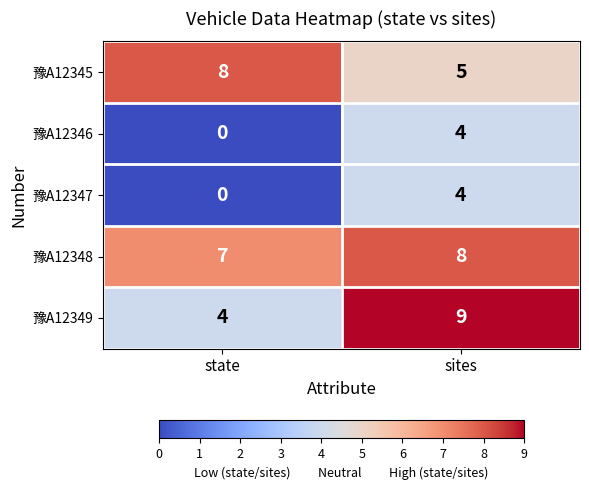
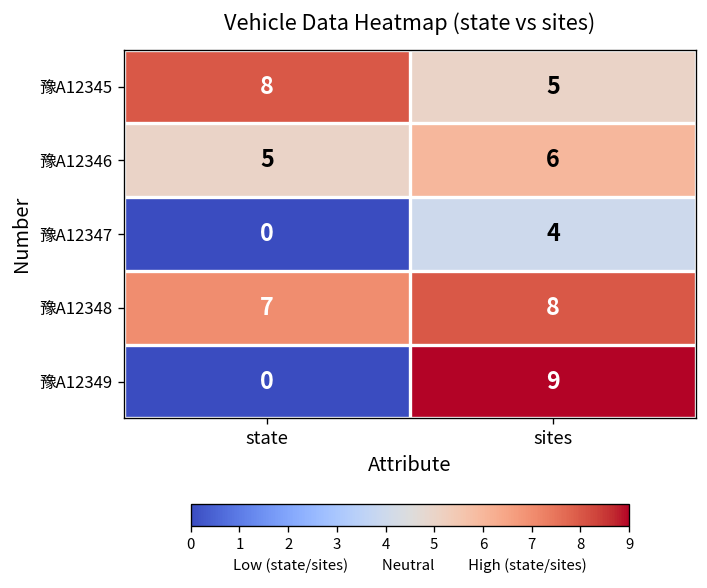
  {
    "豫A12345": {
      "state": 8,
      "sites": 5
    },
    "豫A12346": {
-     "state": 0,
-     "sites": 4
+     "state": 5,
+     "sites": 6
    },
    "豫A12347": {
      "state": 0,
      "sites": 4
    },
    "豫A12348": {
      "state": 7,
      "sites": 8
    },
    "豫A12349": {
-     "state": 4,
+     "state": 0,
      "sites": 9
    }
  }
